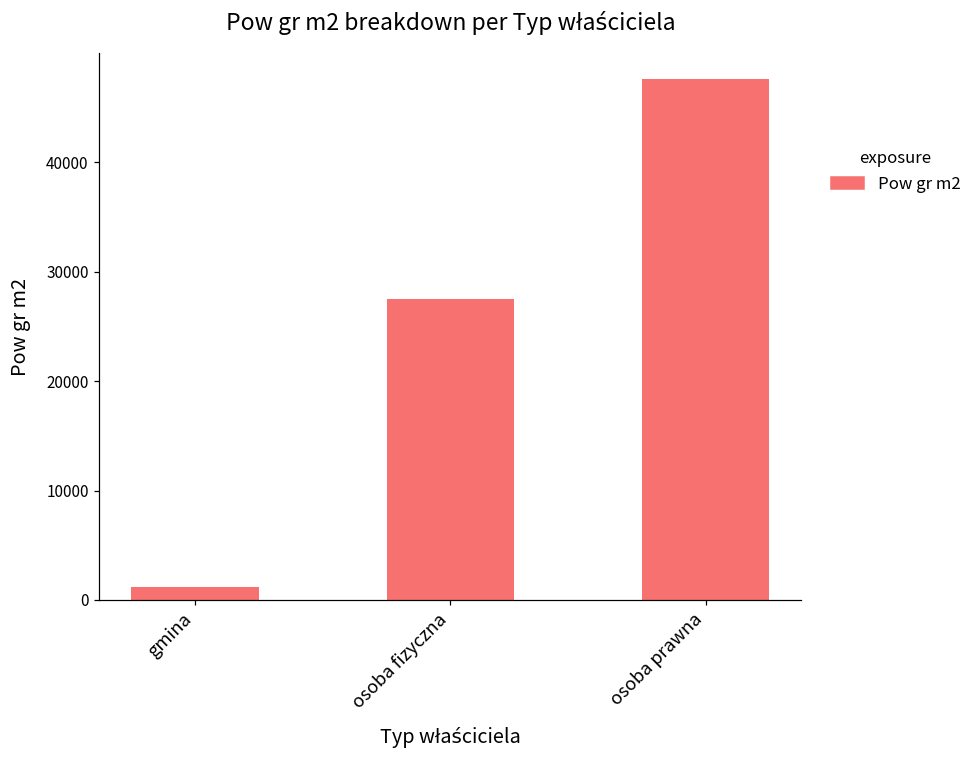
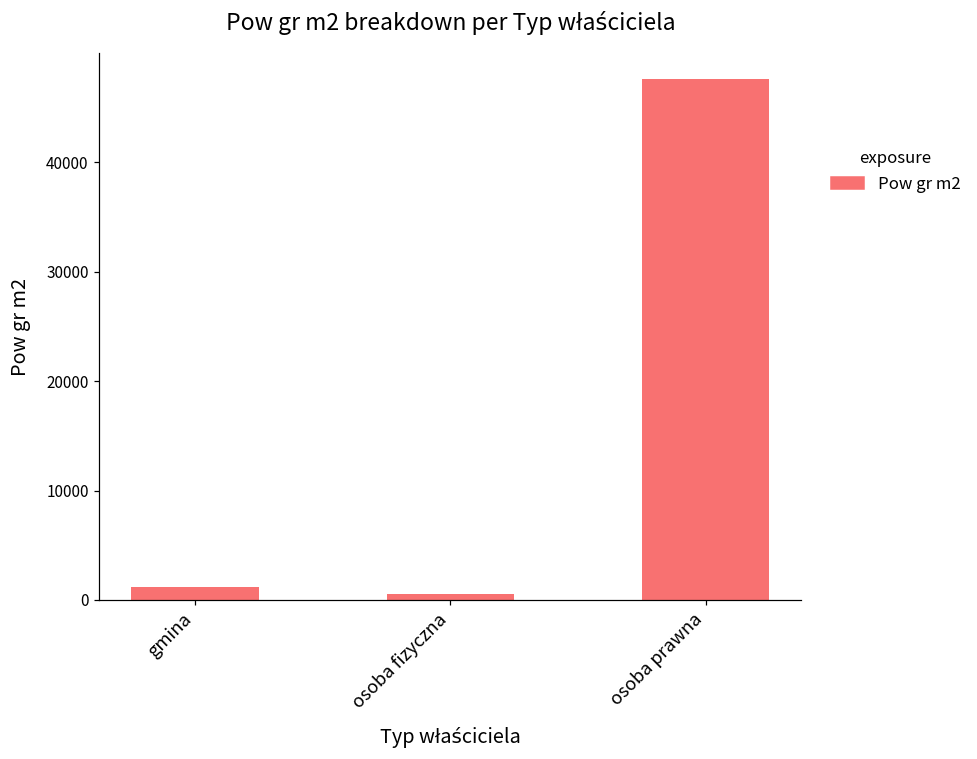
  {
    "gmina": 1000,
-   "osoba fizyczna": 28000,
+   "osoba fizyczna": 1000,
    "osoba prawna": 48000
  }
